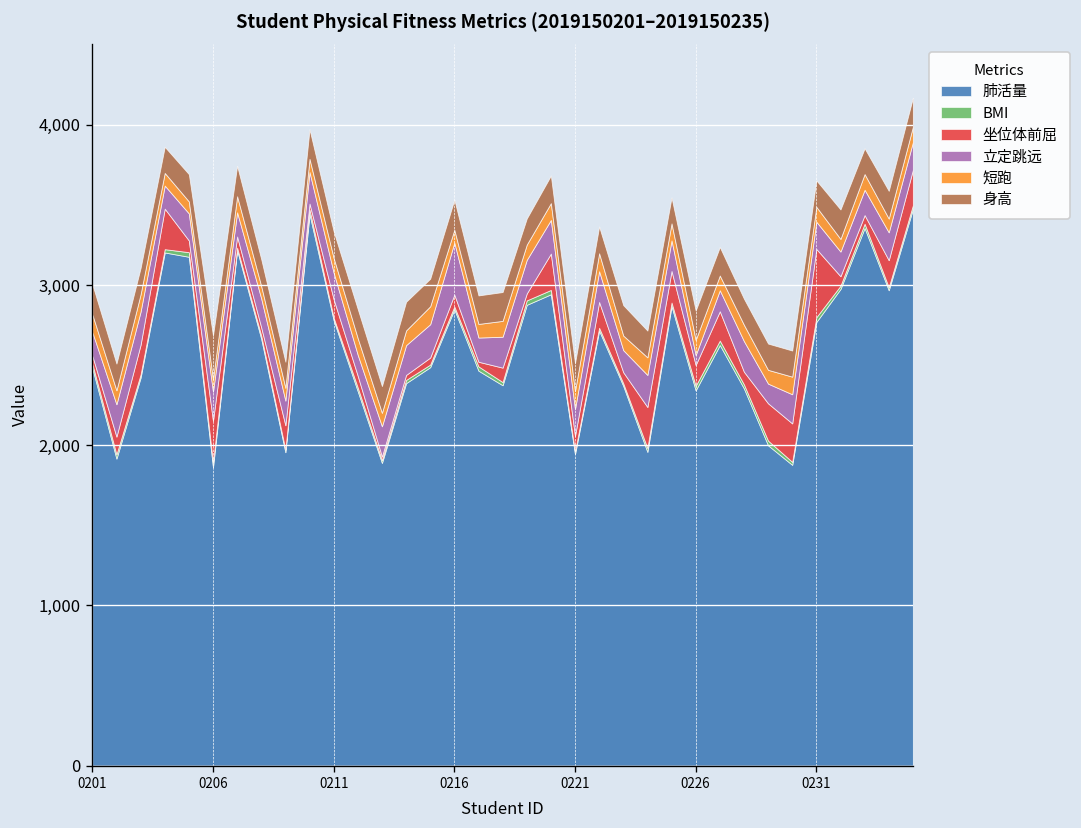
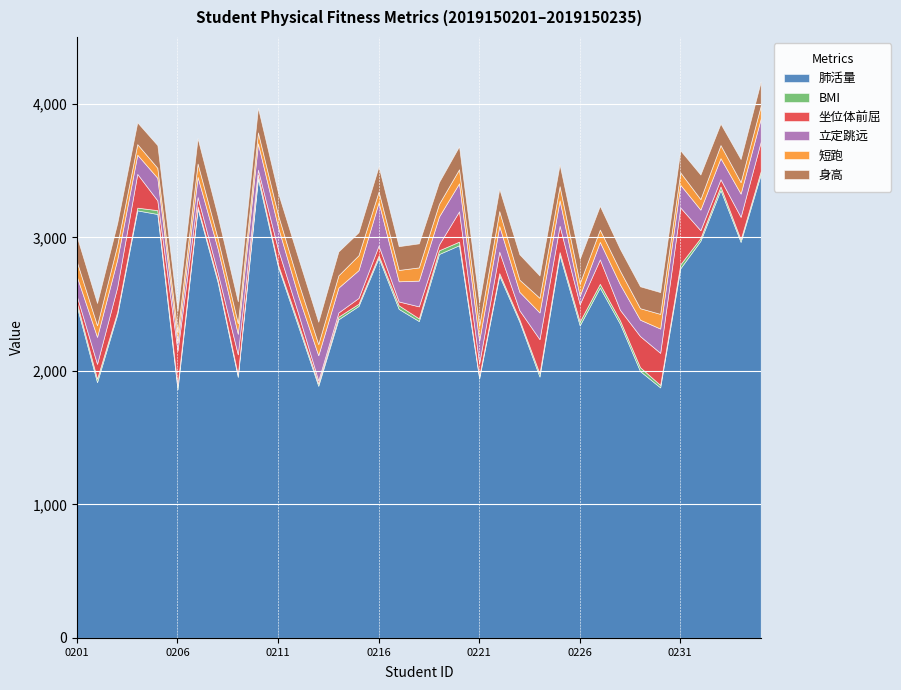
  {
    "肺活量": {
      "0201": "2,480",
      "0206": "1,860",
      "0226": "2,340",
      "0231": "2,770"
    },
    "BMI": {
      "0201": "30",
      "0206": "30",
      "0226": "30",
      "0231": "30"
    },
    "坐位体前屈": {
      "0201": "50",
      "0206": "260",
      "0211": "120",
      "0216": "70",
      "0221": "100",
      "0226": "130",
      "0231": "430"
    },
    "立定跳远": {
      "0201": "150",
-     "0206": "180",
+     "0206": "60",
      "0211": "170",
      "0216": "330",
      "0221": "170",
      "0226": "60",
      "0231": "170"
    },
    "短跑": {
      "0201": "110",
      "0206": "80",
      "0211": "90",
      "0216": "80",
      "0221": "110",
      "0226": "100",
      "0231": "90"
    },
    "身高": {
      "0201": "190",
-     "0206": "270",
+     "0206": "160",
      "0211": "170",
      "0216": "190",
      "0221": "170",
      "0226": "180",
      "0231": "170"
    }
  }
